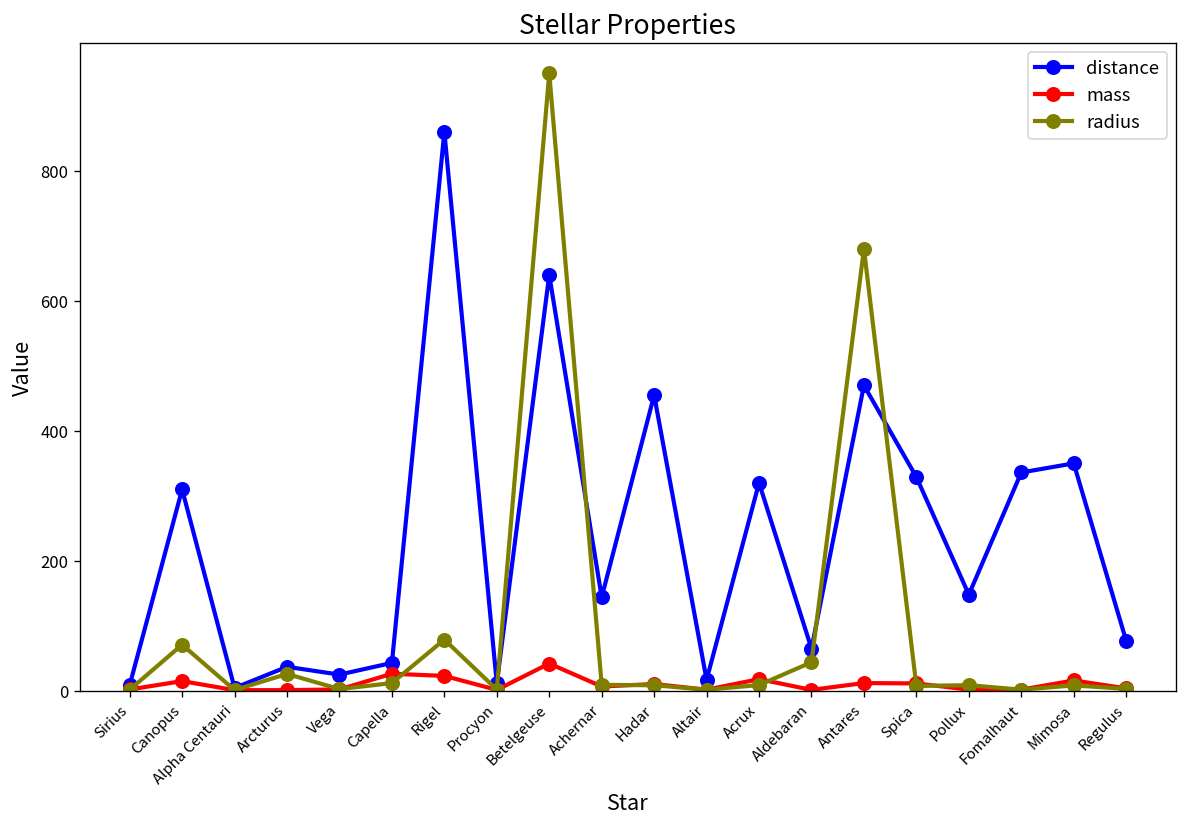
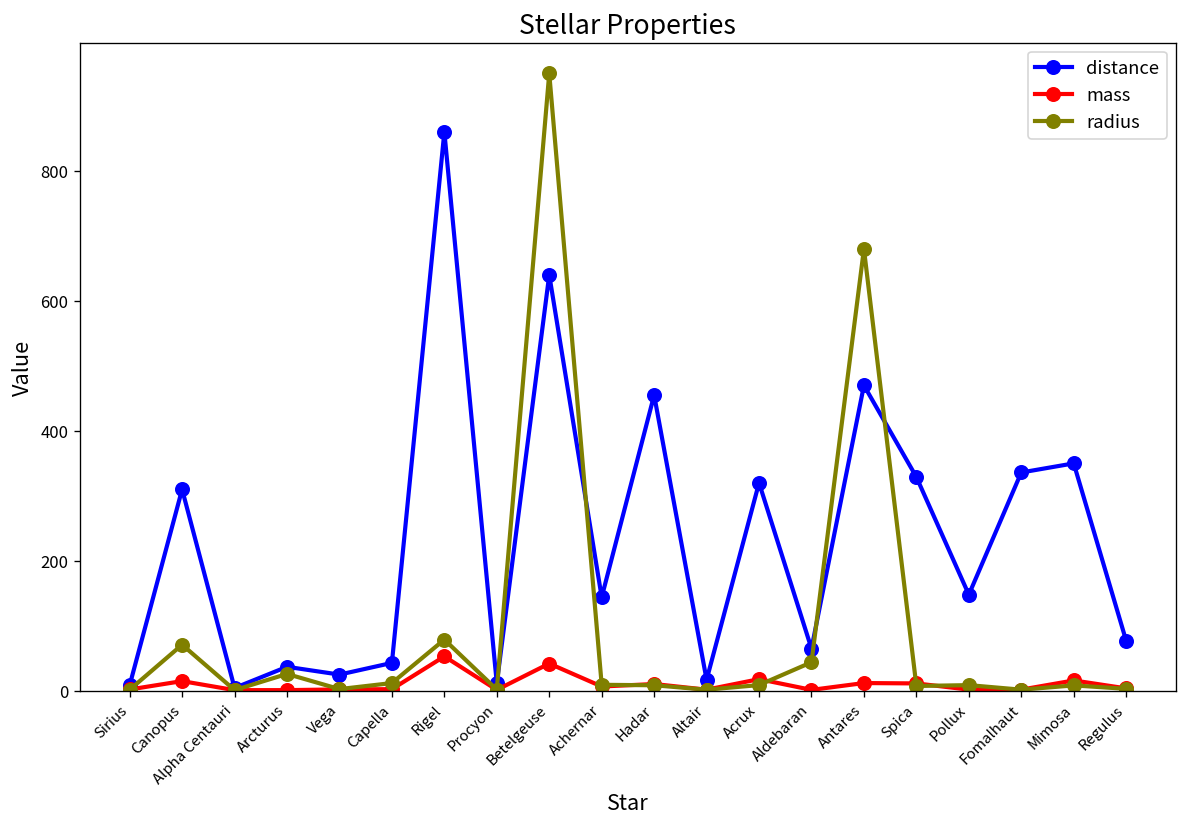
  {
    "distance": {
      "Sirius": 10,
      "Canopus": 310,
      "Arcturus": 40,
      "Vega": 30,
      "Capella": 40,
      "Rigel": 860,
      "Procyon": 10,
      "Betelgeuse": 640,
      "Achernar": 140,
      "Hadar": 460,
      "Altair": 20,
      "Acrux": 320,
      "Aldebaran": 70,
      "Antares": 470,
      "Spica": 330,
      "Pollux": 150,
      "Fomalhaut": 340,
      "Mimosa": 350,
      "Regulus": 80
    },
    "mass": {
      "Canopus": 20,
      "Arcturus": 0,
-     "Capella": 30,
-     "Rigel": 20,
+     "Capella": 0,
+     "Rigel": 50,
      "Betelgeuse": 40,
      "Acrux": 20,
      "Aldebaran": 0,
      "Antares": 10,
      "Pollux": 0,
      "Mimosa": 20
    },
    "radius": {
      "Canopus": 70,
      "Arcturus": 30,
      "Capella": 10,
      "Rigel": 80,
      "Betelgeuse": 950,
      "Acrux": 10,
      "Aldebaran": 40,
      "Antares": 680,
      "Pollux": 10,
      "Mimosa": 10
    }
  }
